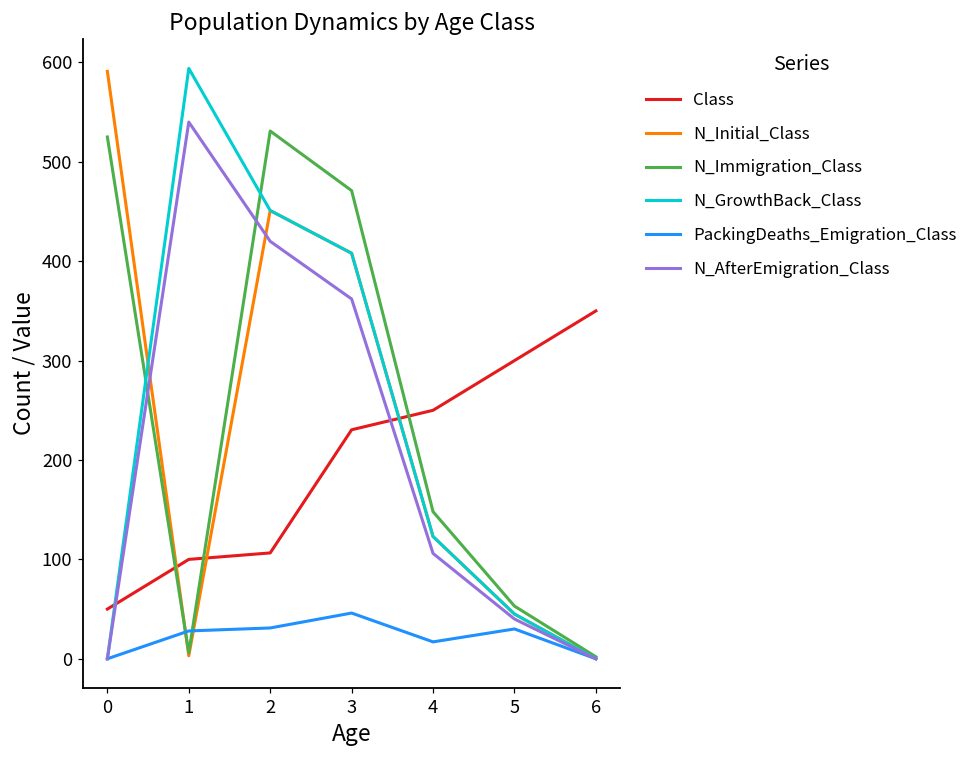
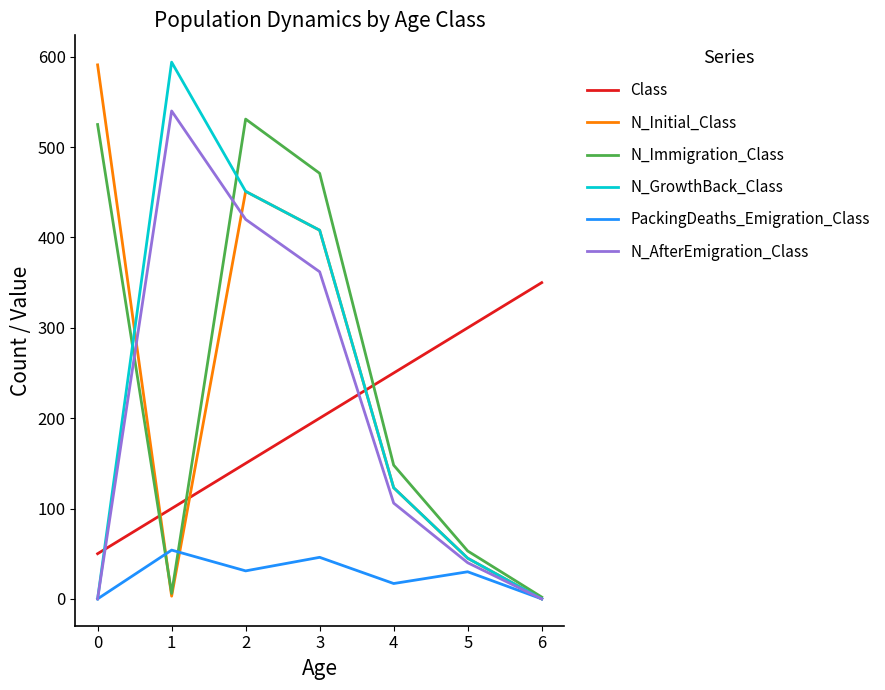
  {
    "Class": {
      "0": 50,
      "1": 100,
-     "2": 110,
-     "3": 230,
+     "2": 150,
+     "3": 200,
      "4": 250,
      "5": 300,
      "6": 350
    },
    "N_Initial_Class": {
      "0": 590,
      "1": 0
    },
    "N_Immigration_Class": {
      "0": 530,
      "1": 10,
      "2": 530,
      "3": 470,
      "4": 150,
      "5": 50
    },
    "N_GrowthBack_Class": {
      "1": 590
    },
    "PackingDeaths_Emigration_Class": {
-     "1": 30,
+     "1": 50,
      "2": 30,
      "3": 50,
      "4": 20,
      "5": 30
    },
    "N_AfterEmigration_Class": {
      "1": 540,
      "2": 420,
      "3": 360,
      "4": 110,
      "5": 40
    }
  }
